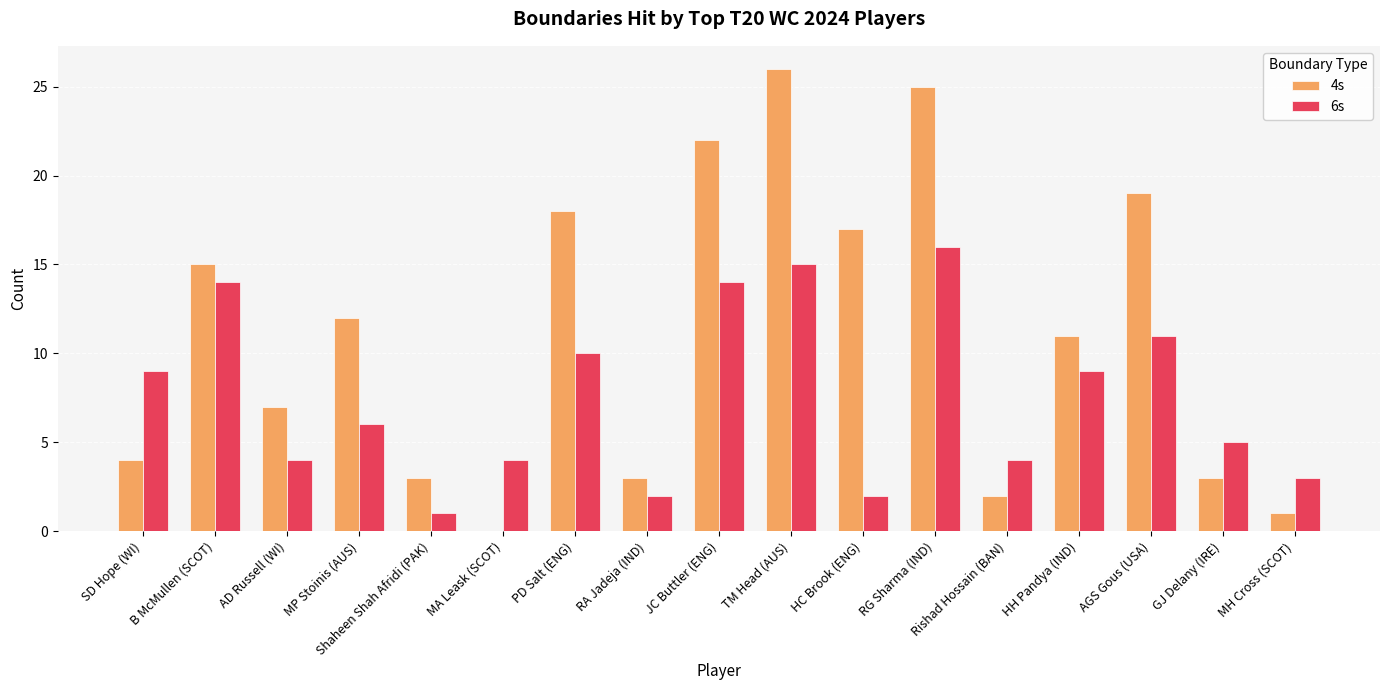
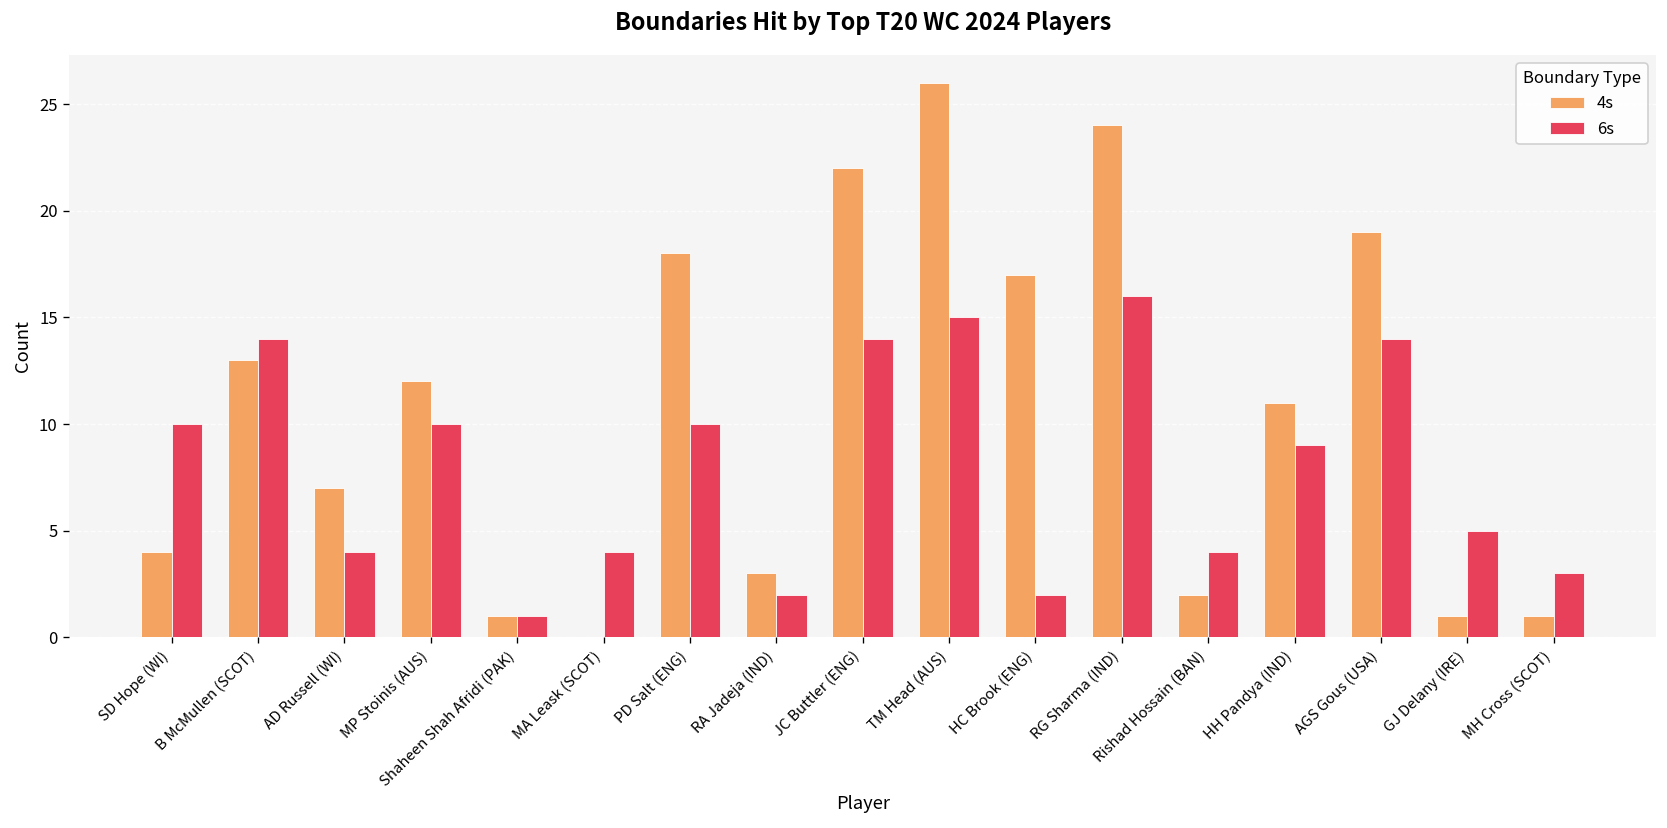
  {
    "4s": {
      "SD Hope (WI)": 4,
-     "B McMullen (SCOT)": 15,
+     "B McMullen (SCOT)": 13,
      "AD Russell (WI)": 7,
      "MP Stoinis (AUS)": 12,
-     "Shaheen Shah Afridi (PAK)": 3,
+     "Shaheen Shah Afridi (PAK)": 1,
      "MA Leask (SCOT)": 0,
      "PD Salt (ENG)": 18,
      "RA Jadeja (IND)": 3,
      "JC Buttler (ENG)": 22,
      "TM Head (AUS)": 26,
      "HC Brook (ENG)": 17,
-     "RG Sharma (IND)": 25,
+     "RG Sharma (IND)": 24,
      "Rishad Hossain (BAN)": 2,
      "HH Pandya (IND)": 11,
      "AGS Gous (USA)": 19,
-     "GJ Delany (IRE)": 3,
+     "GJ Delany (IRE)": 1,
      "MH Cross (SCOT)": 1
    },
    "6s": {
-     "SD Hope (WI)": 9,
+     "SD Hope (WI)": 10,
      "B McMullen (SCOT)": 14,
      "AD Russell (WI)": 4,
-     "MP Stoinis (AUS)": 6,
+     "MP Stoinis (AUS)": 10,
      "Shaheen Shah Afridi (PAK)": 1,
      "MA Leask (SCOT)": 4,
      "PD Salt (ENG)": 10,
      "RA Jadeja (IND)": 2,
      "JC Buttler (ENG)": 14,
      "TM Head (AUS)": 15,
      "HC Brook (ENG)": 2,
      "RG Sharma (IND)": 16,
      "Rishad Hossain (BAN)": 4,
      "HH Pandya (IND)": 9,
-     "AGS Gous (USA)": 11,
+     "AGS Gous (USA)": 14,
      "GJ Delany (IRE)": 5,
      "MH Cross (SCOT)": 3
    }
  }
